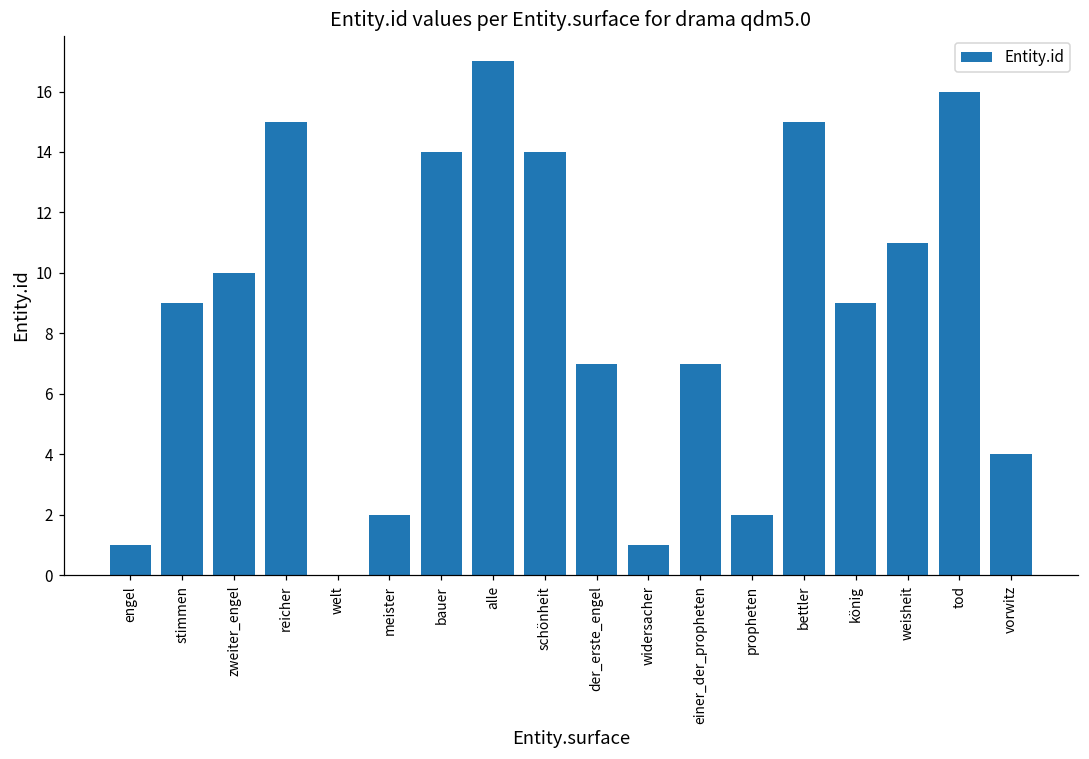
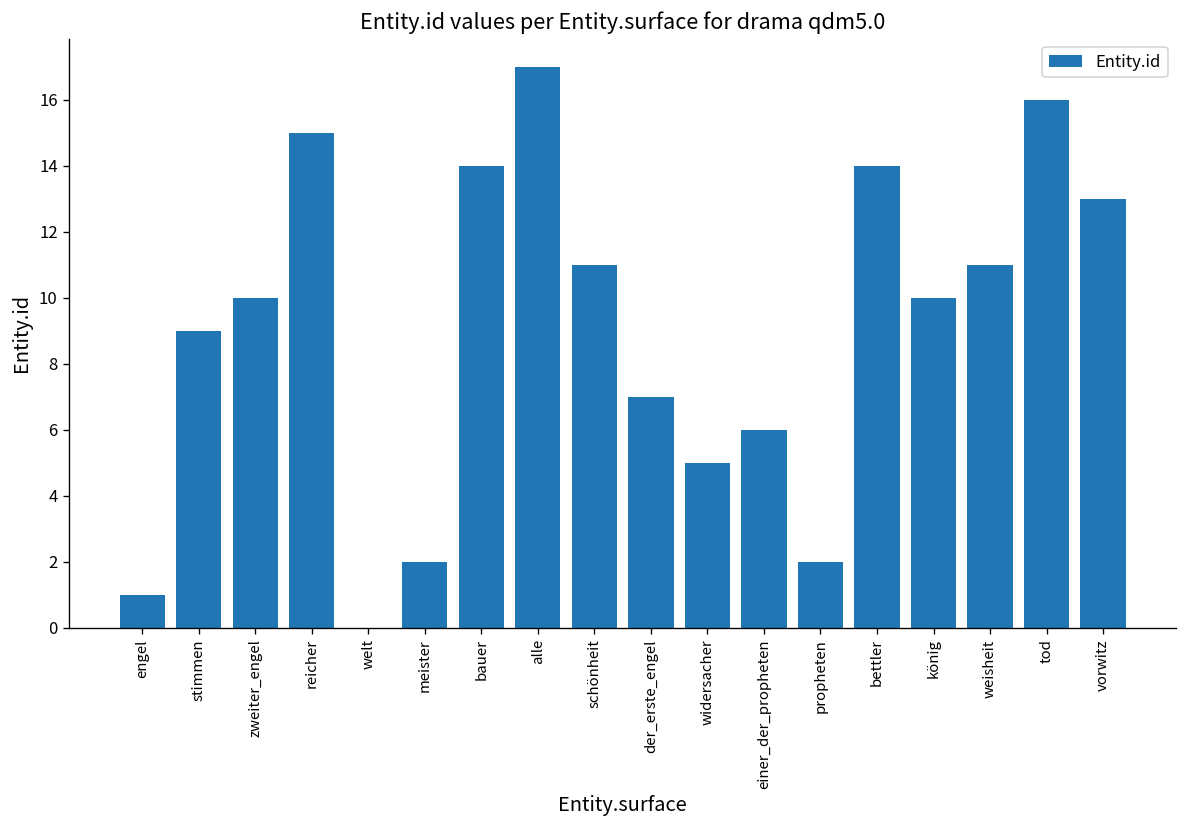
  {
    "engel": 1,
    "stimmen": 9,
    "zweiter_engel": 10,
    "reicher": 15,
    "welt": 0,
    "meister": 2,
    "bauer": 14,
    "alle": 17,
-   "schönheit": 14,
+   "schönheit": 11,
    "der_erste_engel": 7,
-   "widersacher": 1,
-   "einer_der_propheten": 7,
+   "widersacher": 5,
+   "einer_der_propheten": 6,
    "propheten": 2,
-   "bettler": 15,
-   "könig": 9,
+   "bettler": 14,
+   "könig": 10,
    "weisheit": 11,
    "tod": 16,
-   "vorwitz": 4
+   "vorwitz": 13
  }
